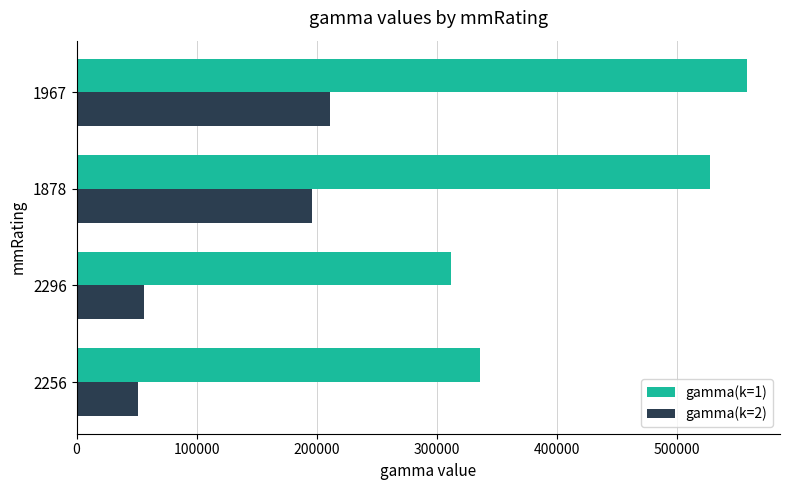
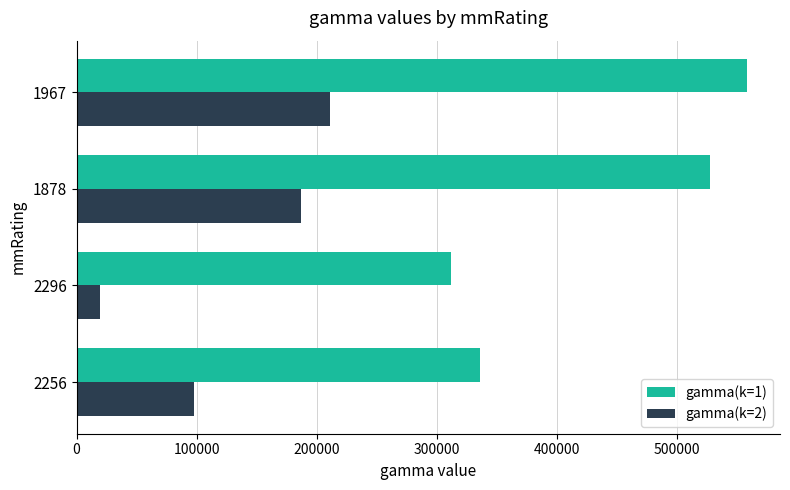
  {
    "gamma(k=1)": {
      "1967": 558000,
      "1878": 528000,
      "2296": 312000,
      "2256": 336000
    },
    "gamma(k=2)": {
      "1967": 211000,
-     "1878": 196000,
-     "2296": 56000,
-     "2256": 51000
+     "1878": 187000,
+     "2296": 19000,
+     "2256": 98000
    }
  }
